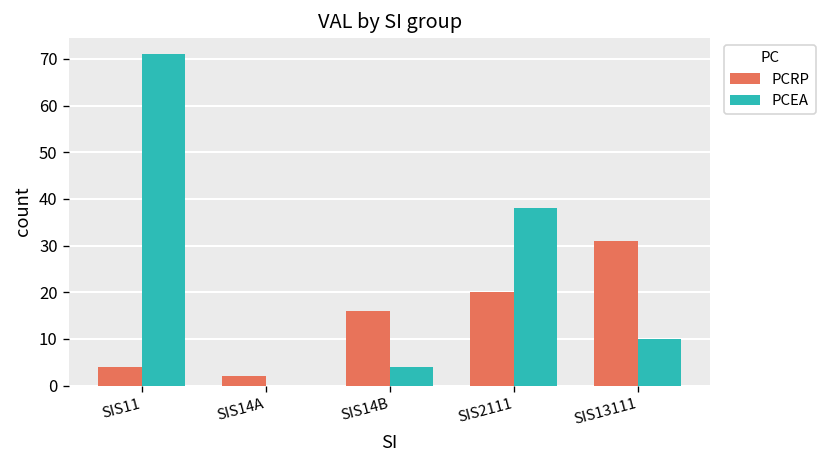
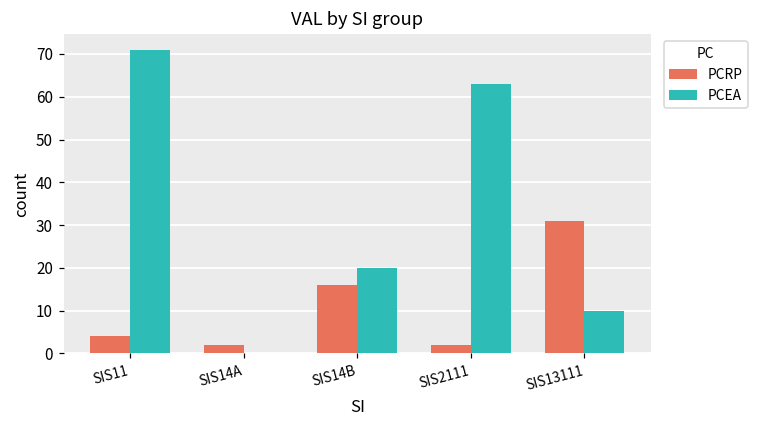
  {
    "PCRP": {
      "SIS11": 4,
      "SIS14A": 2,
      "SIS14B": 16,
-     "SIS2111": 20,
+     "SIS2111": 2,
      "SIS13111": 31
    },
    "PCEA": {
      "SIS11": 71,
      "SIS14A": 0,
-     "SIS14B": 4,
-     "SIS2111": 38,
+     "SIS14B": 20,
+     "SIS2111": 63,
      "SIS13111": 10
    }
  }
